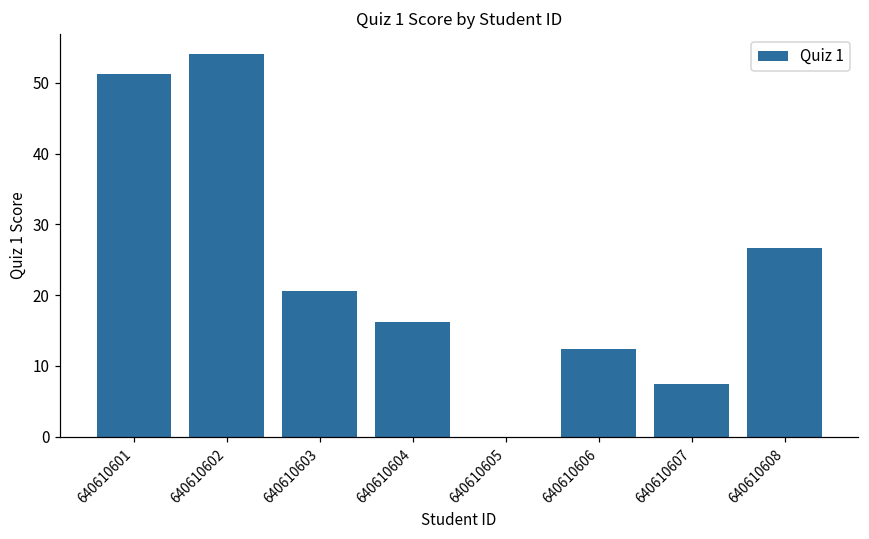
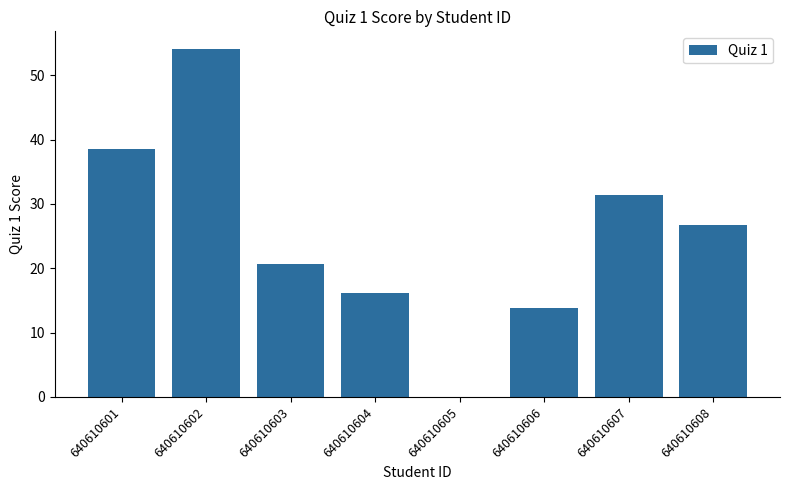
  {
-   "640610601": 51,
+   "640610601": 39,
    "640610602": 54,
    "640610603": 21,
    "640610604": 16,
    "640610605": 0,
-   "640610606": 12,
-   "640610607": 7,
+   "640610606": 14,
+   "640610607": 31,
    "640610608": 27
  }
